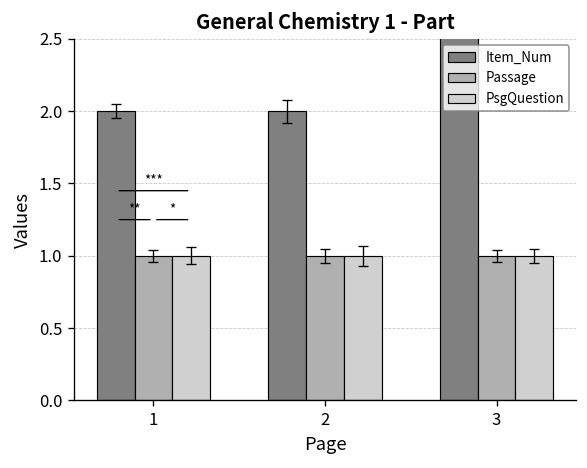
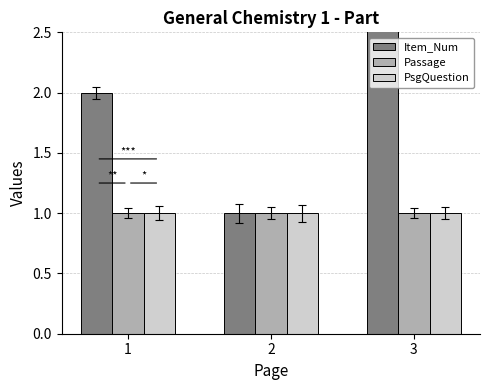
  {
    "Item_Num": {
      "1": 2,
-     "2": 2
+     "2": 1
    }
  }
